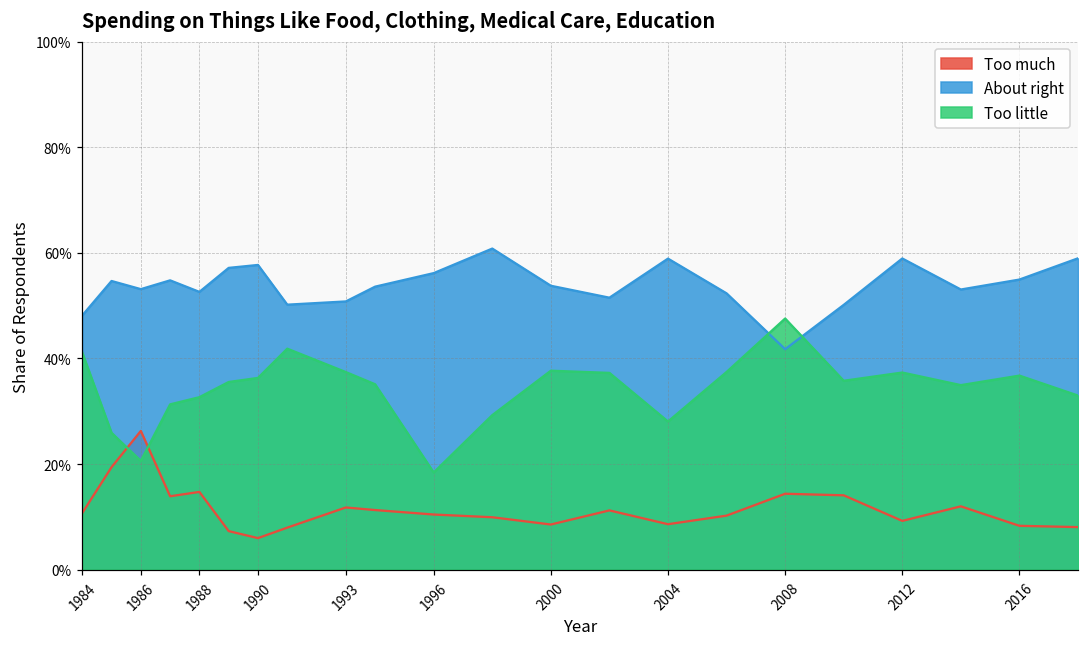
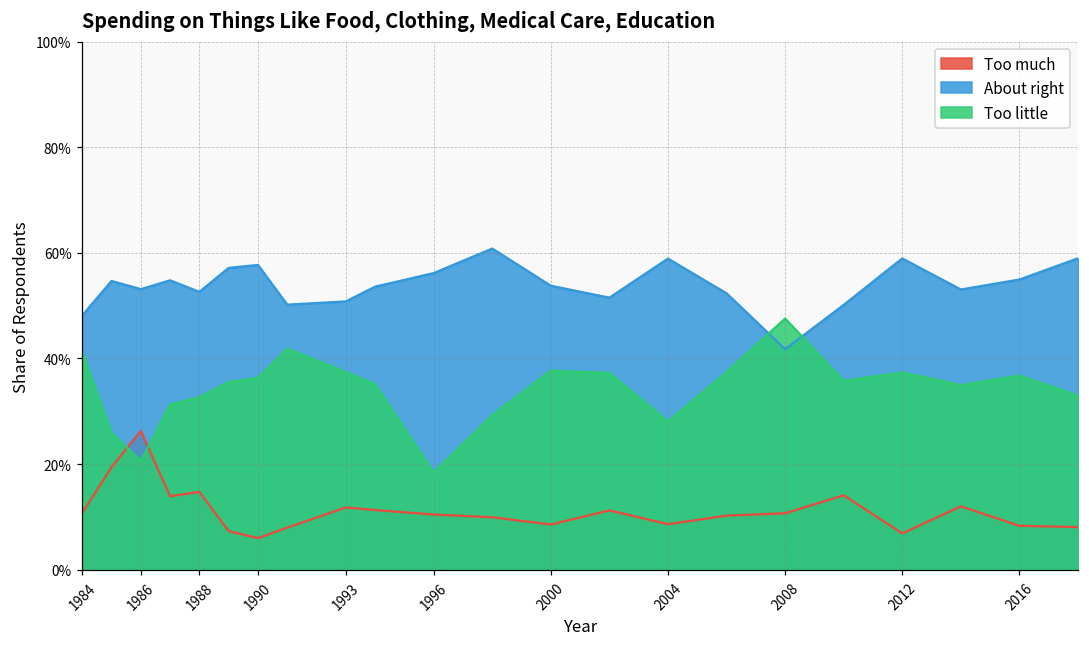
  {
    "Too much": {
      "1984": "11%",
      "1986": "26%",
      "1988": "15%",
      "1990": "6%",
      "1993": "12%",
      "1996": "10%",
      "2000": "9%",
      "2004": "9%",
-     "2008": "14%",
-     "2012": "9%",
+     "2008": "11%",
+     "2012": "7%",
      "2016": "8%"
    },
    "About right": {
      "1984": "48%",
      "1986": "53%",
      "1988": "53%",
      "1990": "58%",
      "1993": "51%",
      "1996": "56%",
      "2000": "54%",
      "2004": "59%",
      "2008": "42%",
      "2012": "59%",
      "2016": "55%"
    },
    "Too little": {
      "1984": "41%",
      "1986": "21%",
      "1988": "33%",
      "1990": "36%",
      "1993": "37%",
      "1996": "18%",
      "2000": "38%",
      "2004": "28%",
      "2008": "48%",
      "2012": "37%",
      "2016": "37%"
    }
  }
